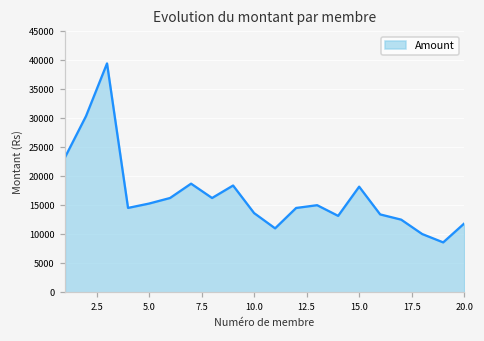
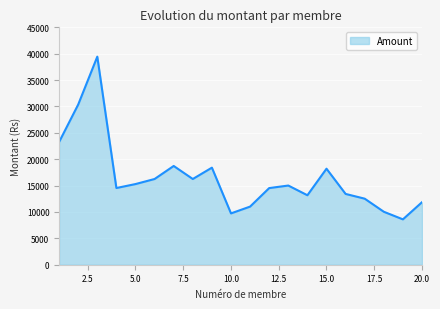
  {
    "5.0": 15000,
-   "10.0": 14000,
+   "10.0": 10000,
    "15.0": 18000,
    "20.0": 12000
  }
